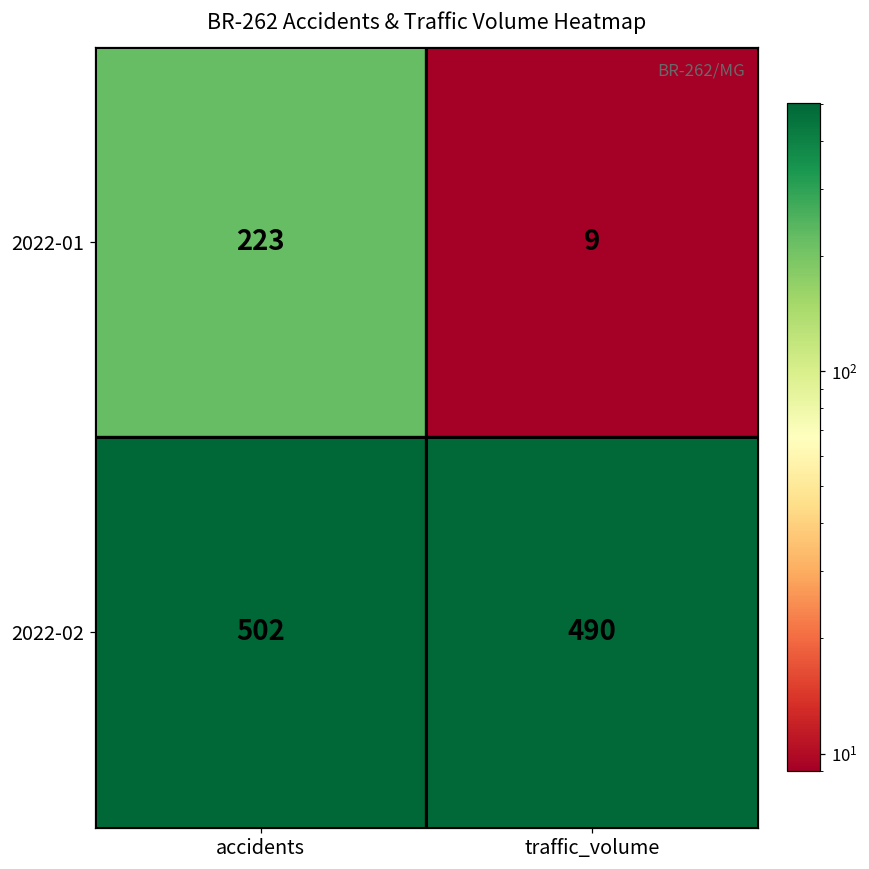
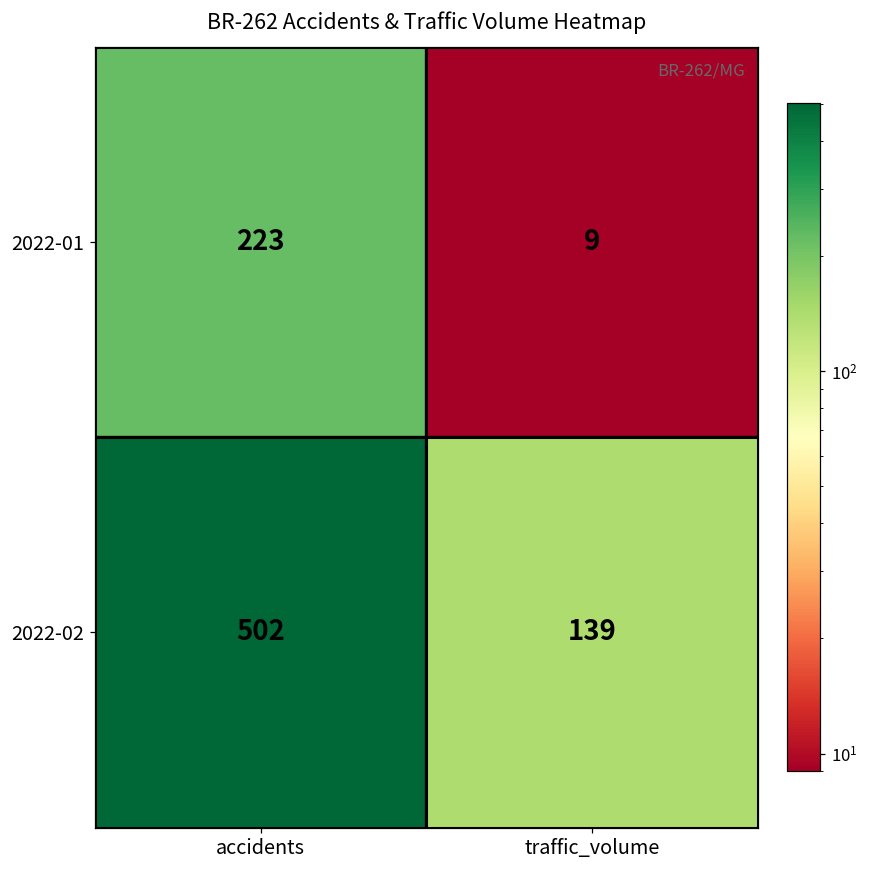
  {
    "2022-01": {
      "accidents": 223
    },
    "2022-02": {
      "accidents": 502,
-     "traffic_volume": 490
+     "traffic_volume": 139
    }
  }
